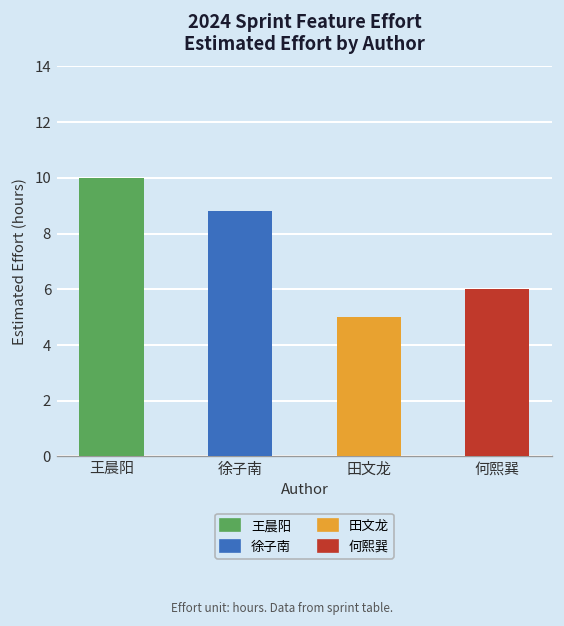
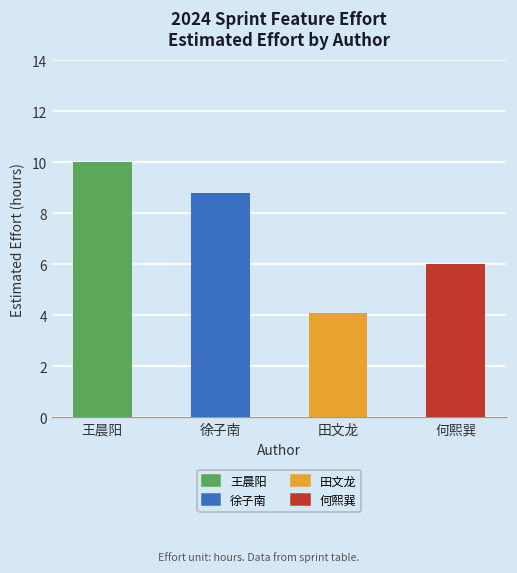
  {
    "王晨阳": 10.0,
    "徐子南": 8.8,
-   "田文龙": 5.0,
+   "田文龙": 4.1,
    "何熙巽": 6.0
  }
